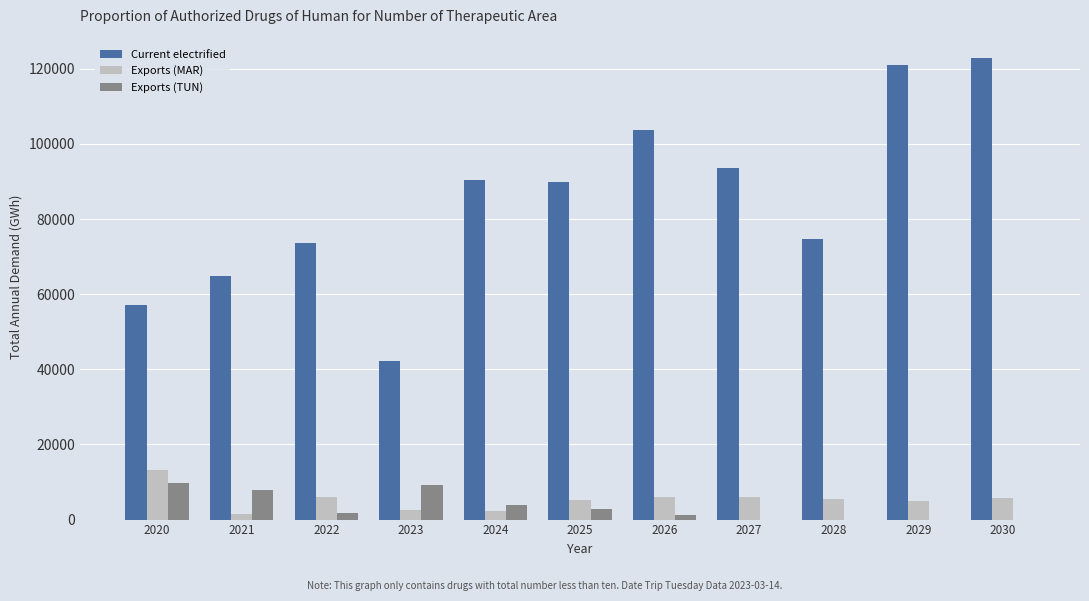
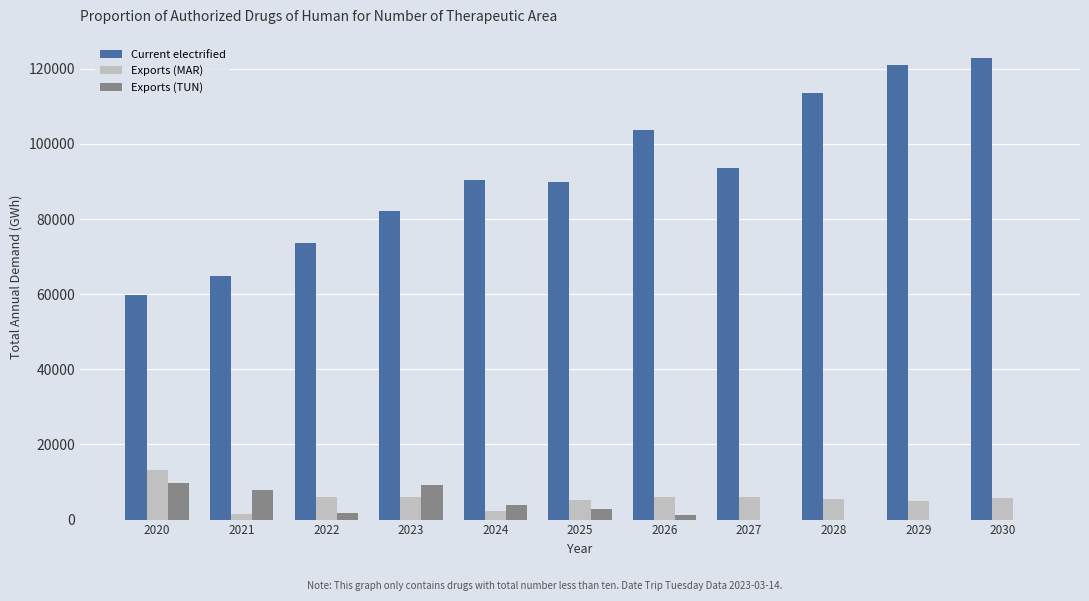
  {
    "Current electrified": {
-     "2020": 57000,
+     "2020": 60000,
      "2021": 65000,
      "2022": 74000,
-     "2023": 42000,
+     "2023": 82000,
      "2024": 91000,
      "2025": 90000,
      "2026": 104000,
      "2027": 94000,
-     "2028": 75000,
+     "2028": 114000,
      "2029": 121000,
      "2030": 123000
    },
    "Exports (MAR)": {
      "2020": 13000,
      "2021": 2000,
      "2022": 6000,
-     "2023": 3000,
+     "2023": 6000,
      "2024": 2000,
      "2025": 5000,
      "2026": 6000,
      "2027": 6000,
      "2028": 5000,
      "2029": 5000,
      "2030": 6000
    },
    "Exports (TUN)": {
      "2020": 10000,
      "2021": 8000,
      "2022": 2000,
      "2023": 9000,
      "2024": 4000,
      "2025": 3000,
      "2026": 1000,
      "2027": 0,
      "2028": 0,
      "2029": 0,
      "2030": 0
    }
  }
